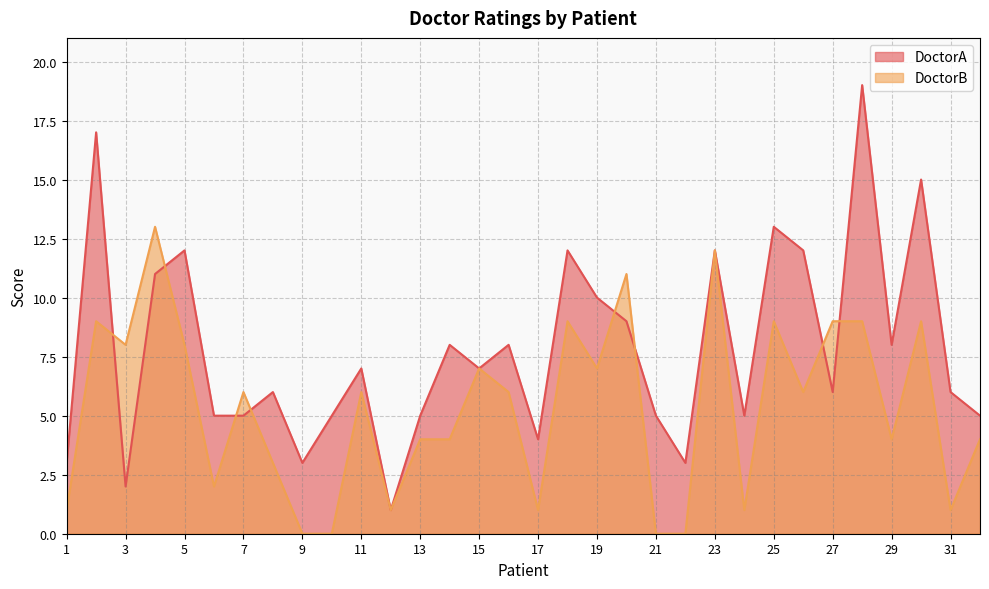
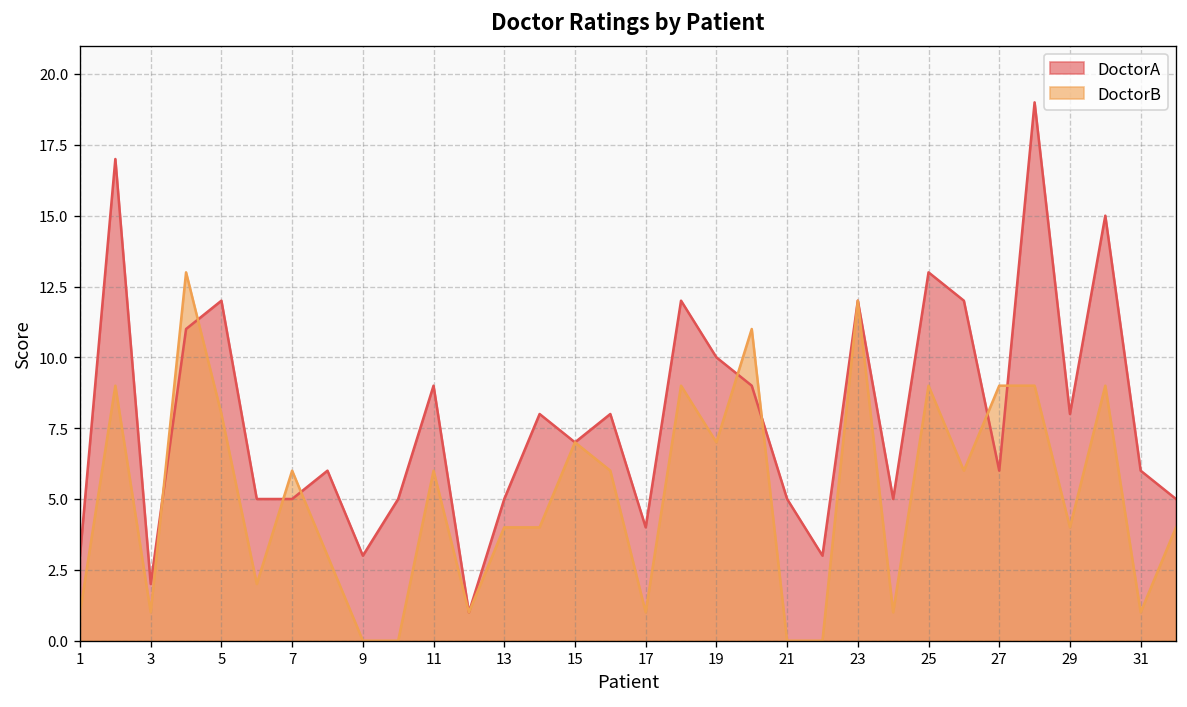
  {
    "DoctorA": {
      "1": 3,
      "3": 2,
      "5": 12,
      "7": 5,
      "9": 3,
-     "11": 7,
+     "11": 9,
      "13": 5,
      "17": 4,
      "19": 10,
      "21": 5,
      "25": 13,
      "27": 6,
      "29": 8,
      "31": 6
    },
    "DoctorB": {
      "1": 1,
-     "3": 8,
+     "3": 1,
      "5": 8,
      "7": 6,
      "9": 0,
      "11": 6,
      "13": 4,
      "17": 1,
      "19": 7,
      "21": 0,
      "25": 9,
      "27": 9,
      "29": 4,
      "31": 1
    }
  }
